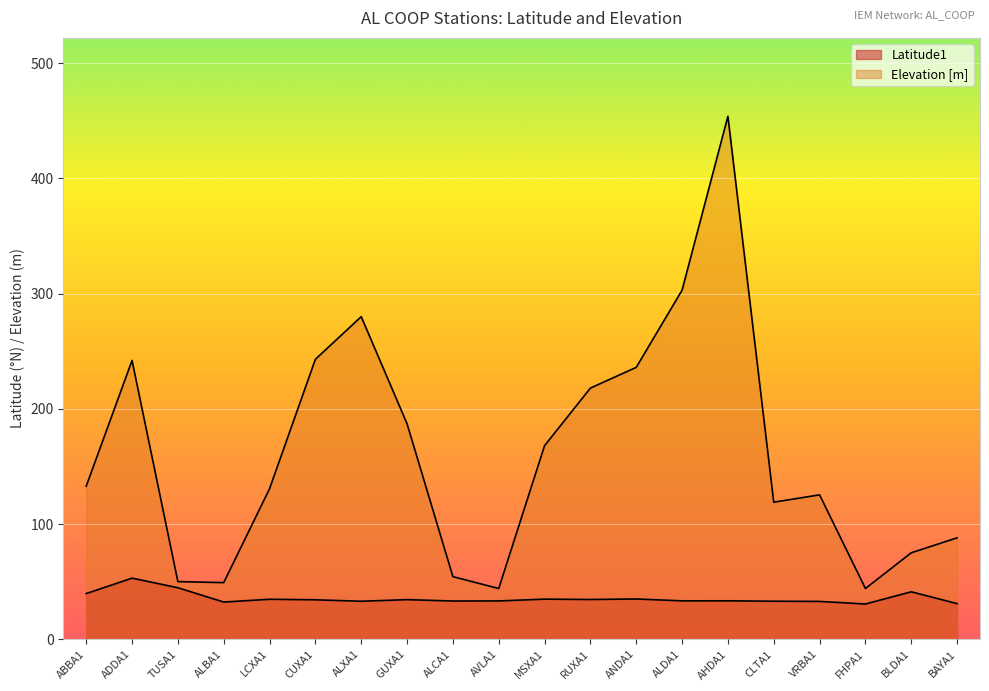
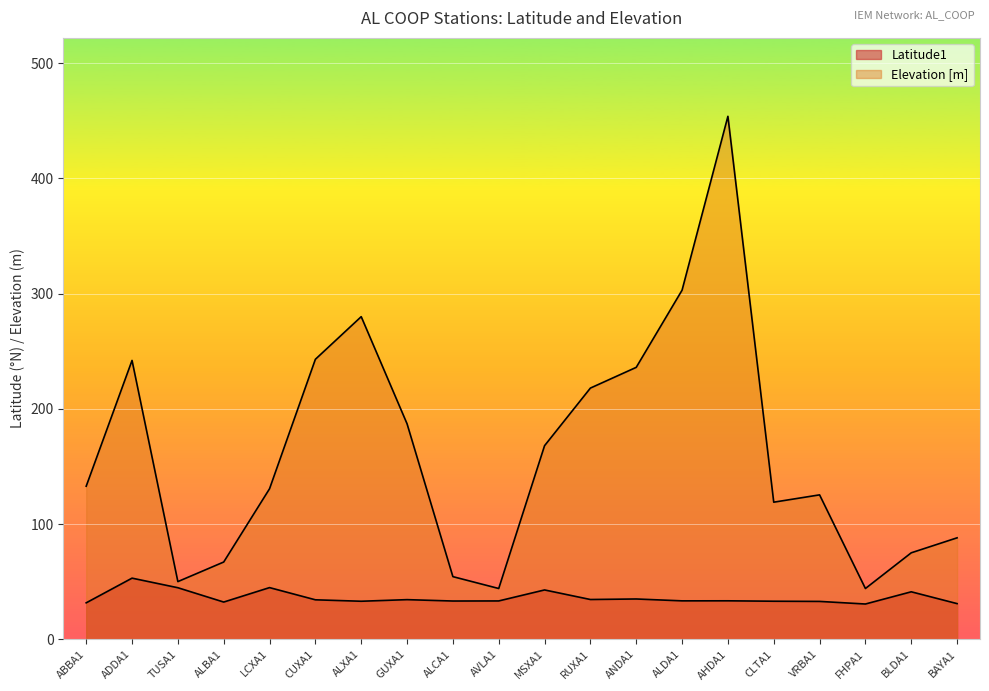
  {
    "Latitude1": {
-     "ABBA1": 40,
+     "ABBA1": 32,
      "ADDA1": 53,
      "TUSA1": 45,
      "ALBA1": 32,
-     "LCXA1": 35,
+     "LCXA1": 45,
      "CUXA1": 34,
      "ALXA1": 33,
      "GUXA1": 34,
      "ALCA1": 33,
      "AVLA1": 33,
-     "MSXA1": 35,
+     "MSXA1": 43,
      "RUXA1": 34,
      "ANDA1": 35,
      "ALDA1": 33,
      "AHDA1": 33,
      "CLTA1": 33,
      "VRBA1": 33,
      "FHPA1": 31,
      "BLDA1": 41,
      "BAYA1": 31
    },
    "Elevation [m]": {
      "ABBA1": 133,
      "ADDA1": 242,
      "TUSA1": 50,
-     "ALBA1": 49,
+     "ALBA1": 67,
      "LCXA1": 131,
      "CUXA1": 243,
      "ALXA1": 280,
      "GUXA1": 187,
      "ALCA1": 54,
      "AVLA1": 44,
      "MSXA1": 168,
      "RUXA1": 218,
      "ANDA1": 236,
      "ALDA1": 303,
      "AHDA1": 454,
      "CLTA1": 119,
      "VRBA1": 125,
      "FHPA1": 44,
      "BLDA1": 75,
      "BAYA1": 88
    }
  }
